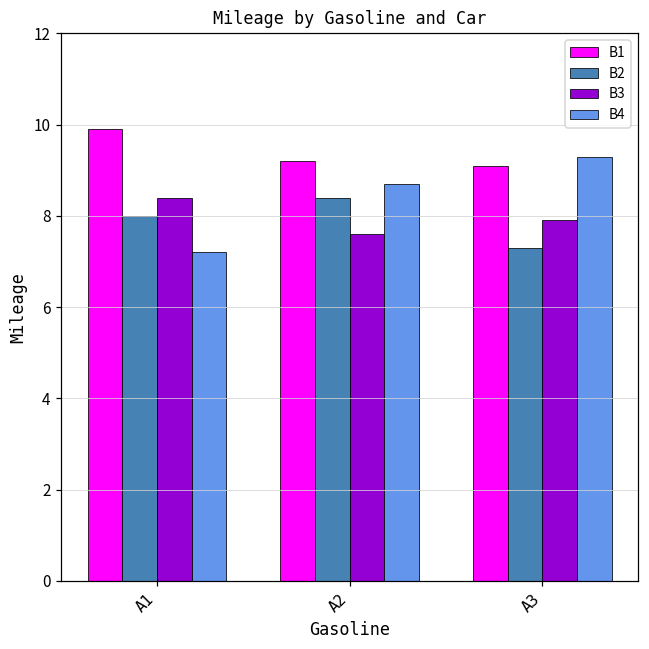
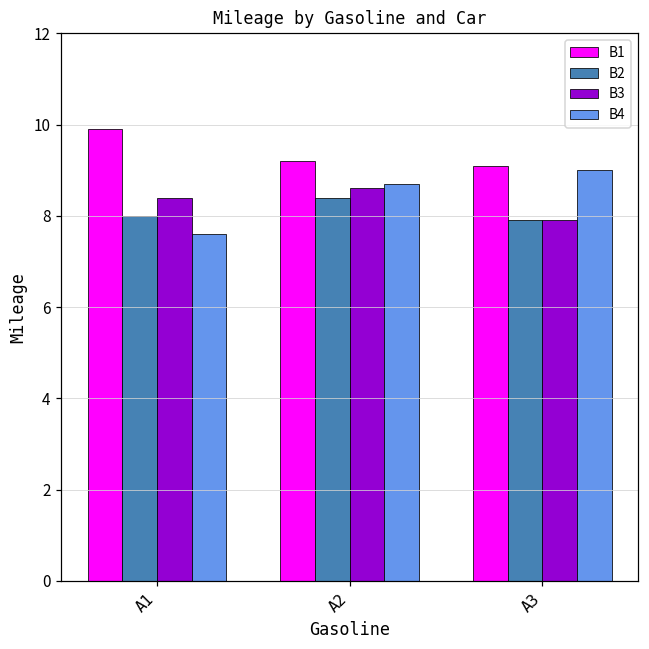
  {
    "B1": {
      "A1": 9.9,
      "A2": 9.2,
      "A3": 9.1
    },
    "B2": {
      "A1": 8.0,
      "A2": 8.4,
-     "A3": 7.3
+     "A3": 7.9
    },
    "B3": {
      "A1": 8.4,
-     "A2": 7.6,
+     "A2": 8.6,
      "A3": 7.9
    },
    "B4": {
-     "A1": 7.2,
+     "A1": 7.6,
      "A2": 8.7,
-     "A3": 9.3
+     "A3": 9.0
    }
  }
